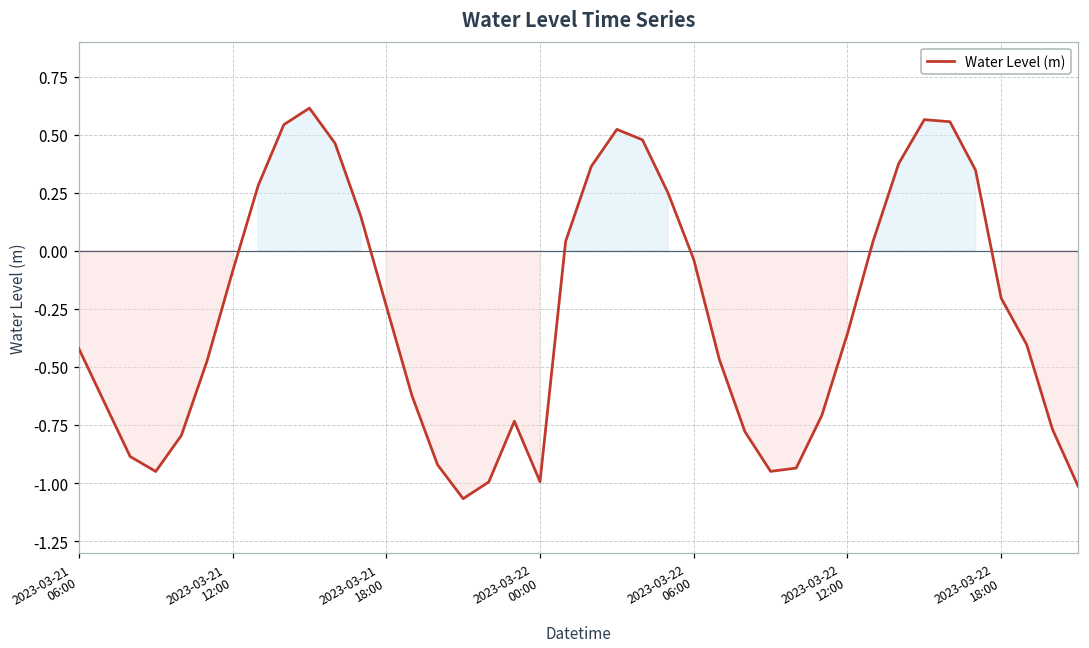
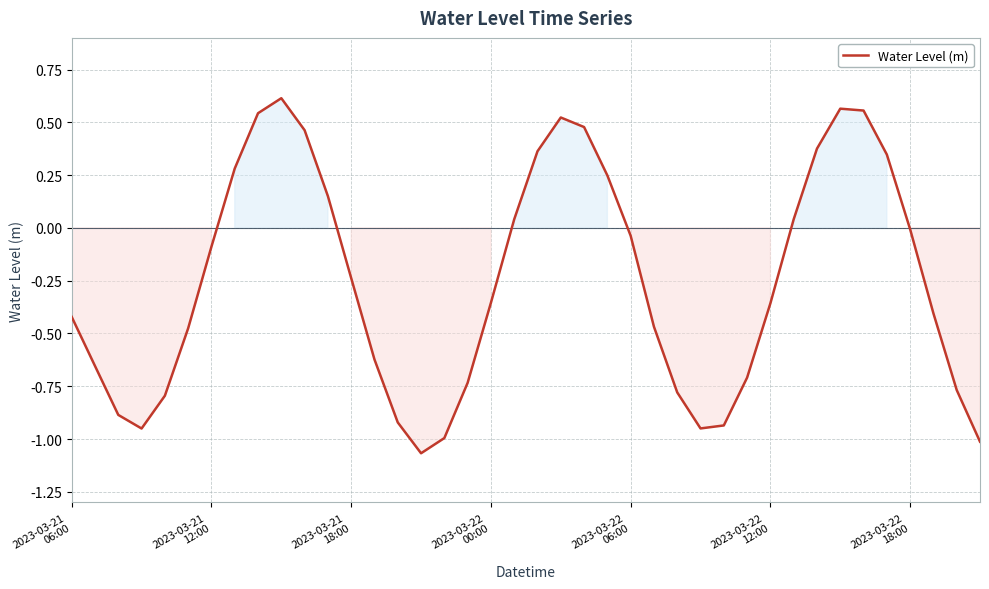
  {
    "2023-03-21 06:00": -0.42,
    "2023-03-21 12:00": -0.09,
    "2023-03-21 18:00": -0.24,
-   "2023-03-22 00:00": -0.99,
+   "2023-03-22 00:00": -0.35,
    "2023-03-22 06:00": -0.04,
    "2023-03-22 12:00": -0.36,
-   "2023-03-22 18:00": -0.20
+   "2023-03-22 18:00": -0.01
  }
